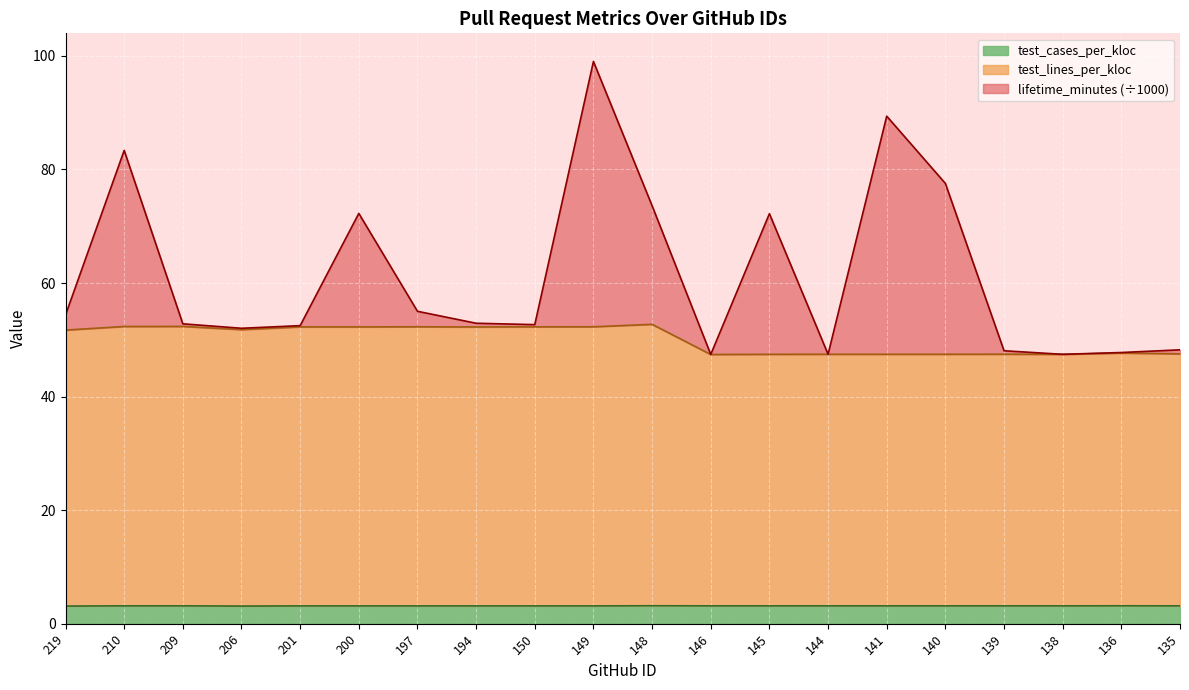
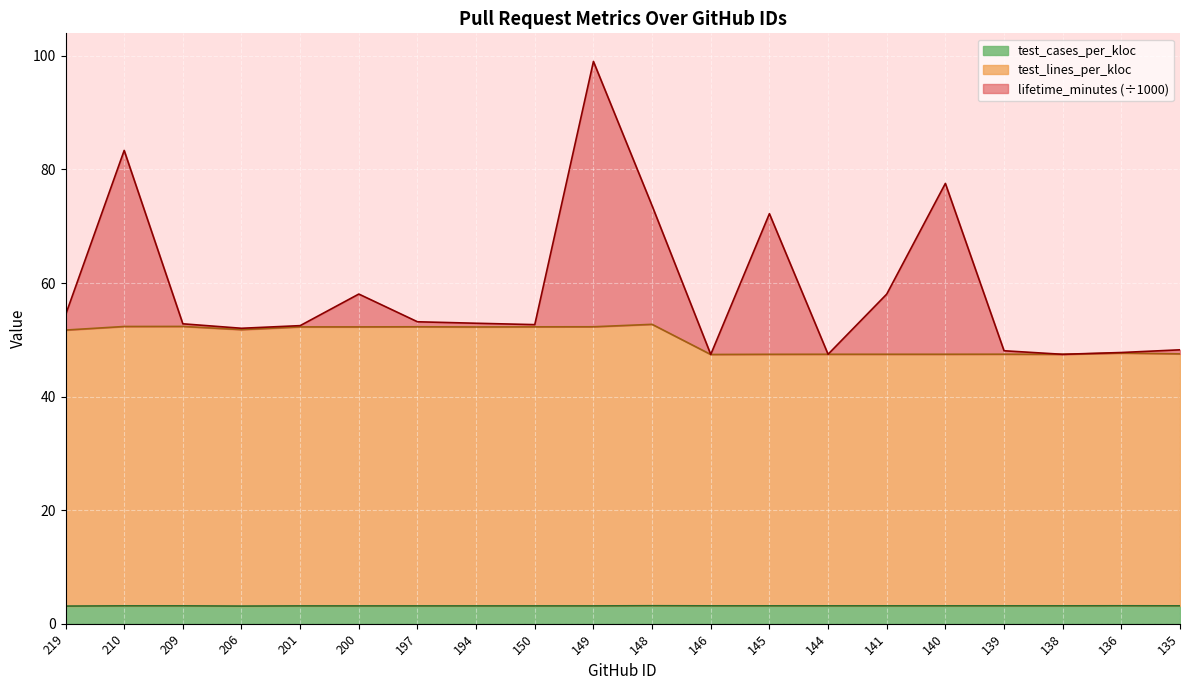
  {
    "test_cases_per_kloc": {
      "219": 3,
      "210": 3,
      "209": 3,
      "206": 3,
      "201": 3,
      "200": 3,
      "197": 3,
      "194": 3,
      "150": 3,
      "149": 3,
      "148": 3,
      "146": 3,
      "145": 3,
      "144": 3,
      "141": 3,
      "140": 3,
      "139": 3,
      "138": 3,
      "136": 3,
      "135": 3
    },
    "test_lines_per_kloc": {
      "219": 49,
      "210": 49,
      "209": 49,
      "200": 49,
      "197": 49,
      "194": 49,
      "149": 49,
      "148": 50,
      "145": 44,
      "141": 44,
      "140": 44,
      "139": 44,
      "135": 44
    },
    "lifetime_minutes (÷1000)": {
      "219": 3,
      "210": 31,
      "209": 0,
-     "200": 20,
-     "197": 3,
+     "200": 6,
+     "197": 1,
      "194": 1,
      "149": 47,
      "148": 21,
      "145": 25,
-     "141": 42,
+     "141": 11,
      "140": 30,
      "139": 1,
      "135": 1
    }
  }
